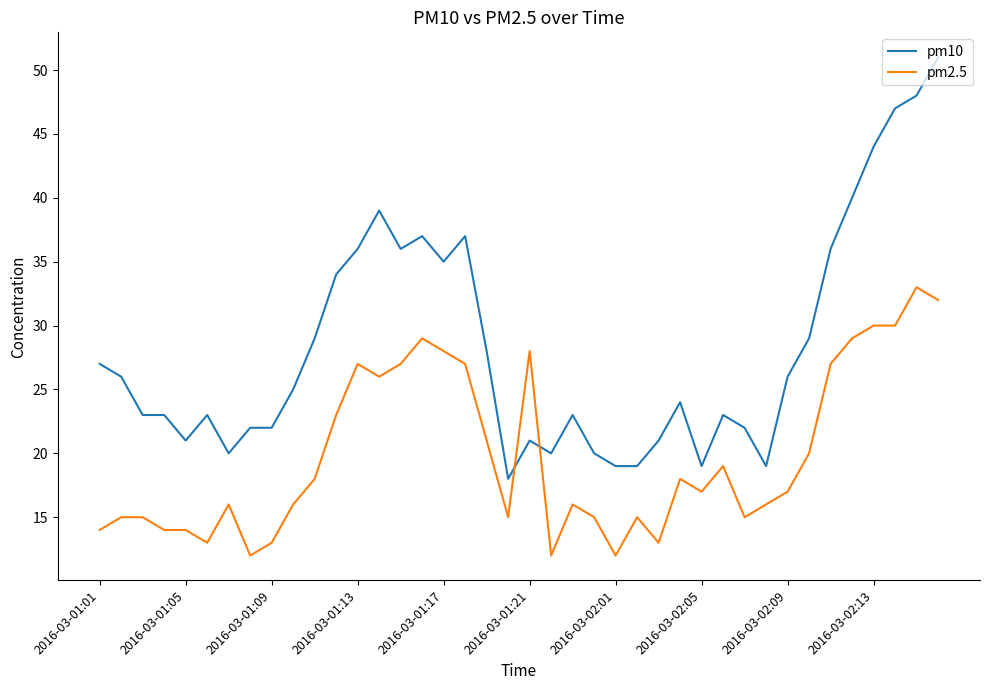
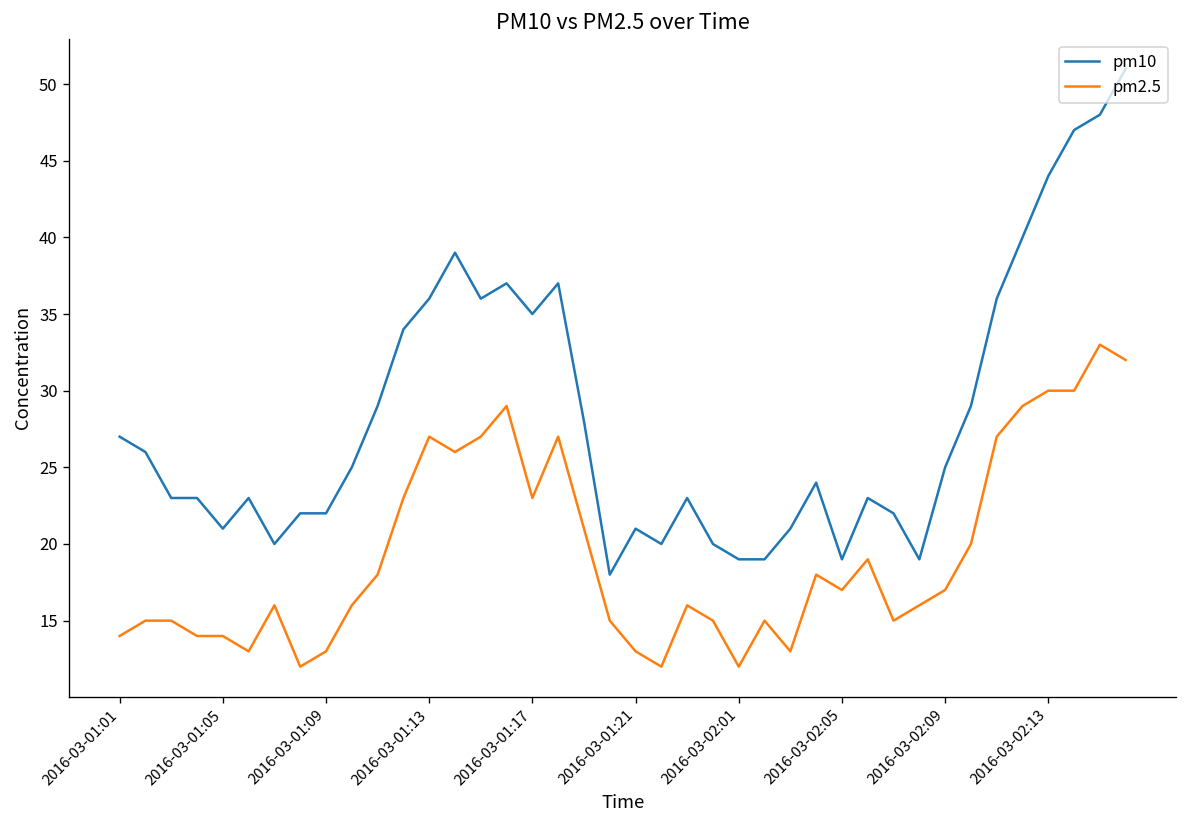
  {
    "pm10": {
      "2016-03-01:01": 27,
      "2016-03-01:05": 21,
      "2016-03-01:09": 22,
      "2016-03-01:13": 36,
      "2016-03-01:17": 35,
      "2016-03-01:21": 21,
      "2016-03-02:01": 19,
      "2016-03-02:05": 19,
-     "2016-03-02:09": 26,
+     "2016-03-02:09": 25,
      "2016-03-02:13": 44
    },
    "pm2.5": {
      "2016-03-01:01": 14,
      "2016-03-01:05": 14,
      "2016-03-01:09": 13,
      "2016-03-01:13": 27,
-     "2016-03-01:17": 28,
-     "2016-03-01:21": 28,
+     "2016-03-01:17": 23,
+     "2016-03-01:21": 13,
      "2016-03-02:01": 12,
      "2016-03-02:05": 17,
      "2016-03-02:09": 17,
      "2016-03-02:13": 30
    }
  }
